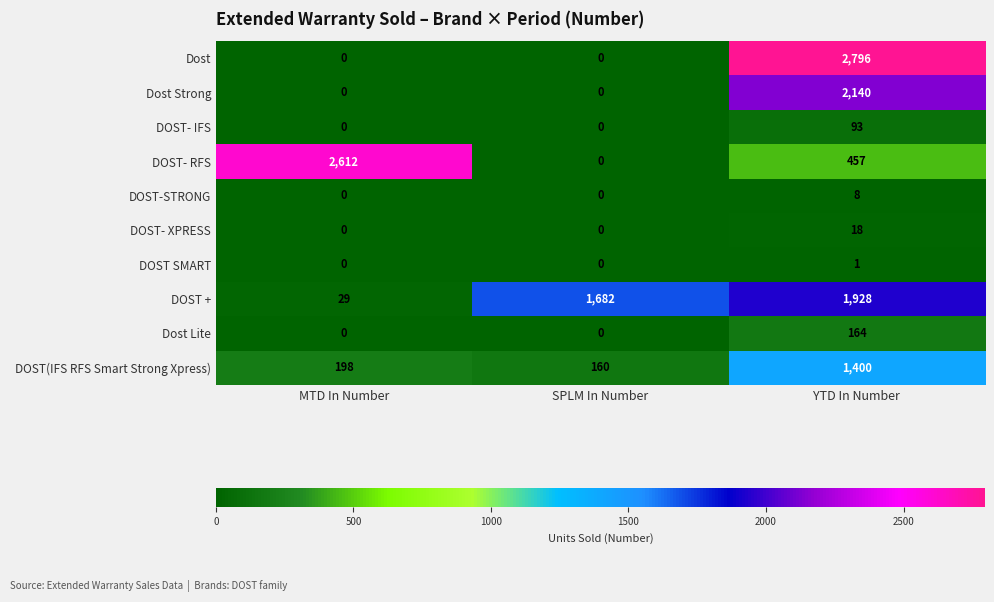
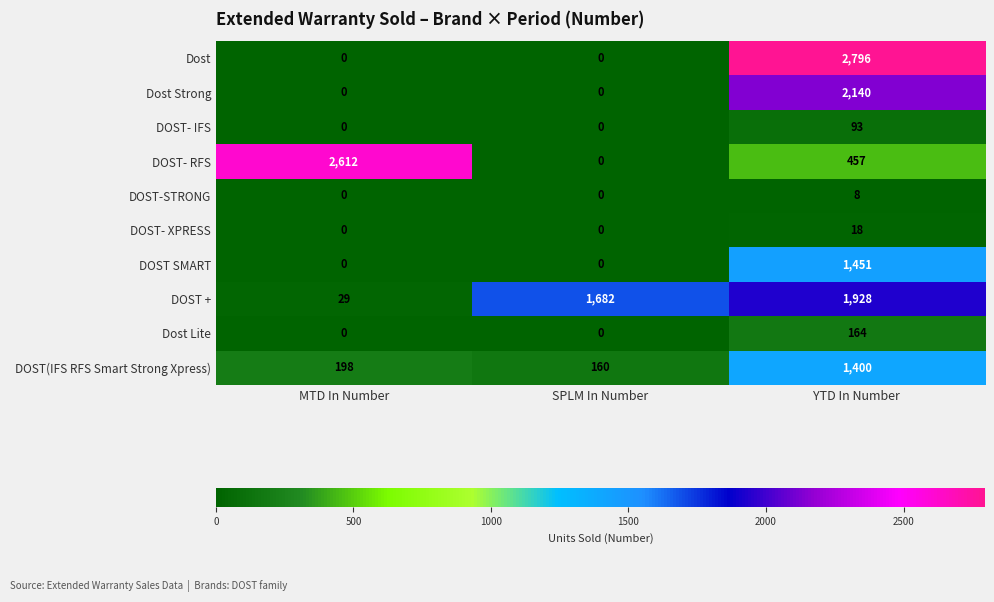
  {
    "Dost": {
      "MTD In Number": "0",
      "SPLM In Number": "0",
      "YTD In Number": "2,796"
    },
    "Dost Strong": {
      "MTD In Number": "0",
      "SPLM In Number": "0",
      "YTD In Number": "2,140"
    },
    "DOST- IFS": {
      "MTD In Number": "0",
      "SPLM In Number": "0",
      "YTD In Number": "93"
    },
    "DOST- RFS": {
      "MTD In Number": "2,612",
      "SPLM In Number": "0",
      "YTD In Number": "457"
    },
    "DOST-STRONG": {
      "MTD In Number": "0",
      "SPLM In Number": "0",
      "YTD In Number": "8"
    },
    "DOST- XPRESS": {
      "MTD In Number": "0",
      "SPLM In Number": "0",
      "YTD In Number": "18"
    },
    "DOST SMART": {
      "MTD In Number": "0",
      "SPLM In Number": "0",
-     "YTD In Number": "1"
+     "YTD In Number": "1,451"
    },
    "DOST +": {
      "MTD In Number": "29",
      "SPLM In Number": "1,682",
      "YTD In Number": "1,928"
    },
    "Dost Lite": {
      "MTD In Number": "0",
      "SPLM In Number": "0",
      "YTD In Number": "164"
    },
    "DOST(IFS RFS Smart Strong Xpress)": {
      "MTD In Number": "198",
      "SPLM In Number": "160",
      "YTD In Number": "1,400"
    }
  }
